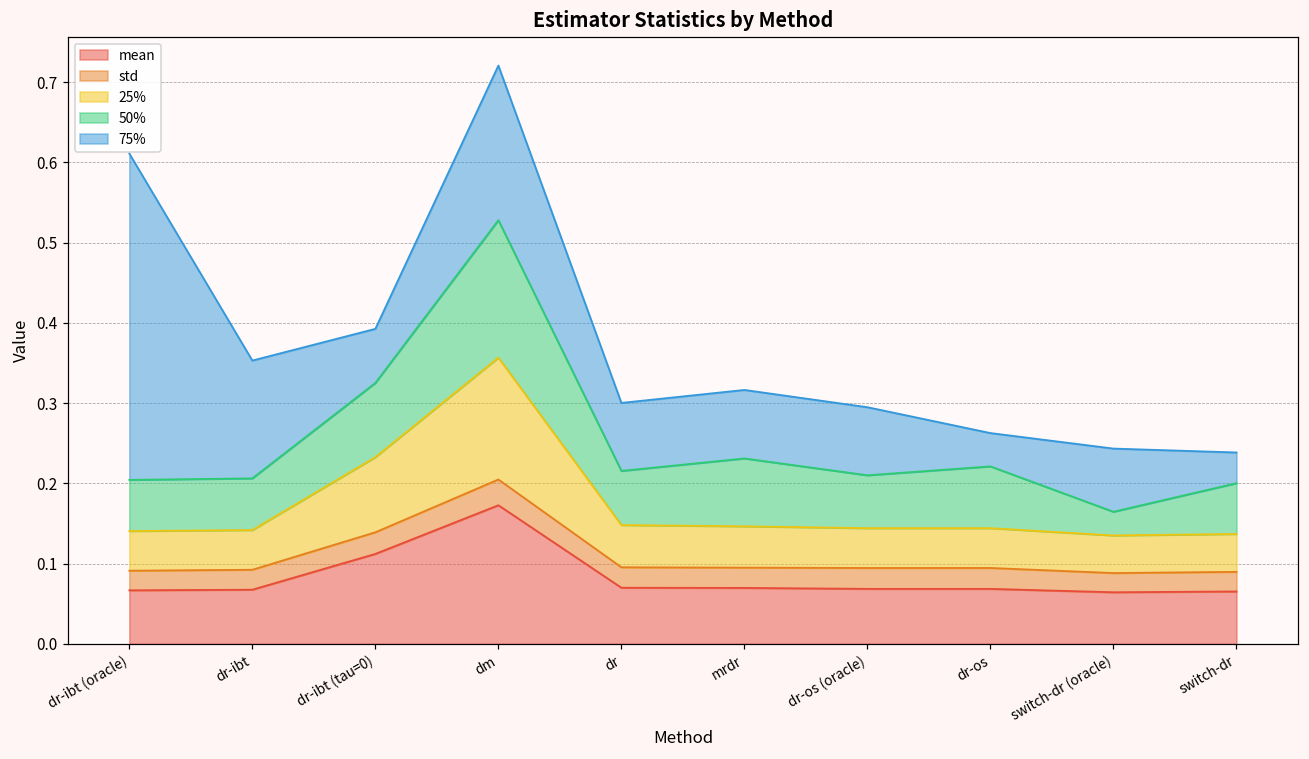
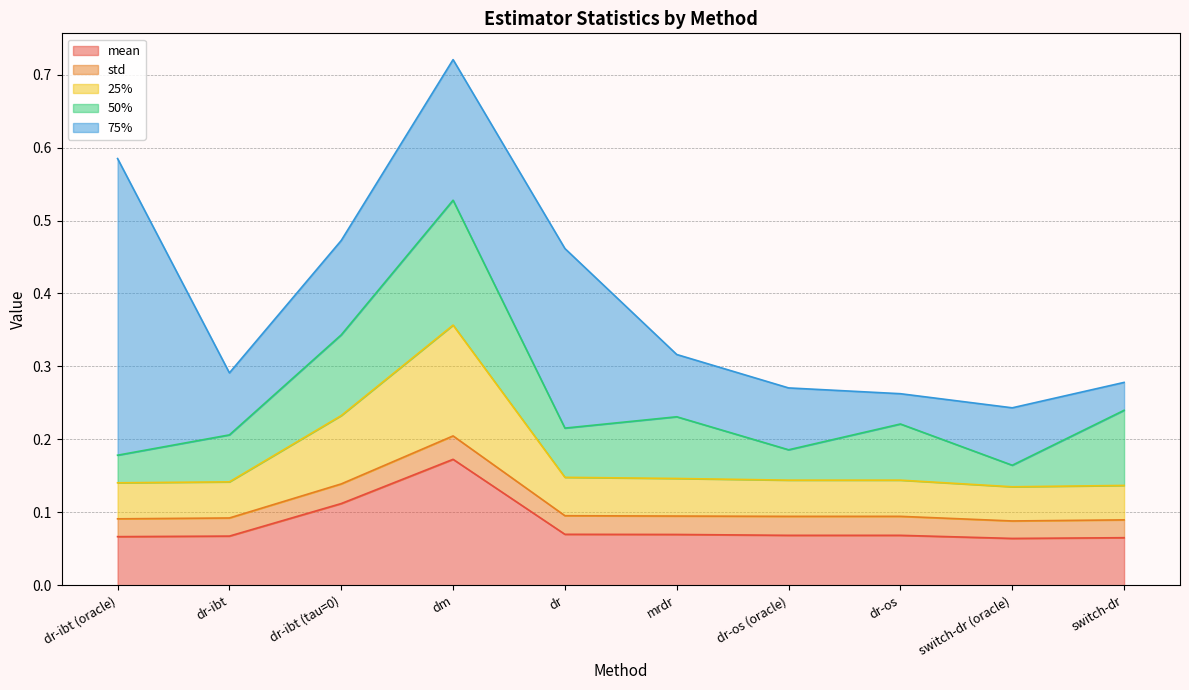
  {
    "50%": {
-     "dr-ibt (oracle)": 0.06,
+     "dr-ibt (oracle)": 0.04,
      "dr-ibt": 0.06,
-     "dr-ibt (tau=0)": 0.09,
+     "dr-ibt (tau=0)": 0.11,
      "dm": 0.17,
      "dr": 0.07,
      "mrdr": 0.08,
-     "dr-os (oracle)": 0.07,
+     "dr-os (oracle)": 0.04,
      "dr-os": 0.08,
      "switch-dr (oracle)": 0.03,
-     "switch-dr": 0.06
+     "switch-dr": 0.10
    },
    "75%": {
-     "dr-ibt": 0.15,
-     "dr-ibt (tau=0)": 0.07,
+     "dr-ibt": 0.08,
+     "dr-ibt (tau=0)": 0.13,
      "dm": 0.19,
-     "dr": 0.08,
+     "dr": 0.25,
      "mrdr": 0.09,
      "dr-os (oracle)": 0.08,
      "dr-os": 0.04,
      "switch-dr (oracle)": 0.08,
      "switch-dr": 0.04
    }
  }
